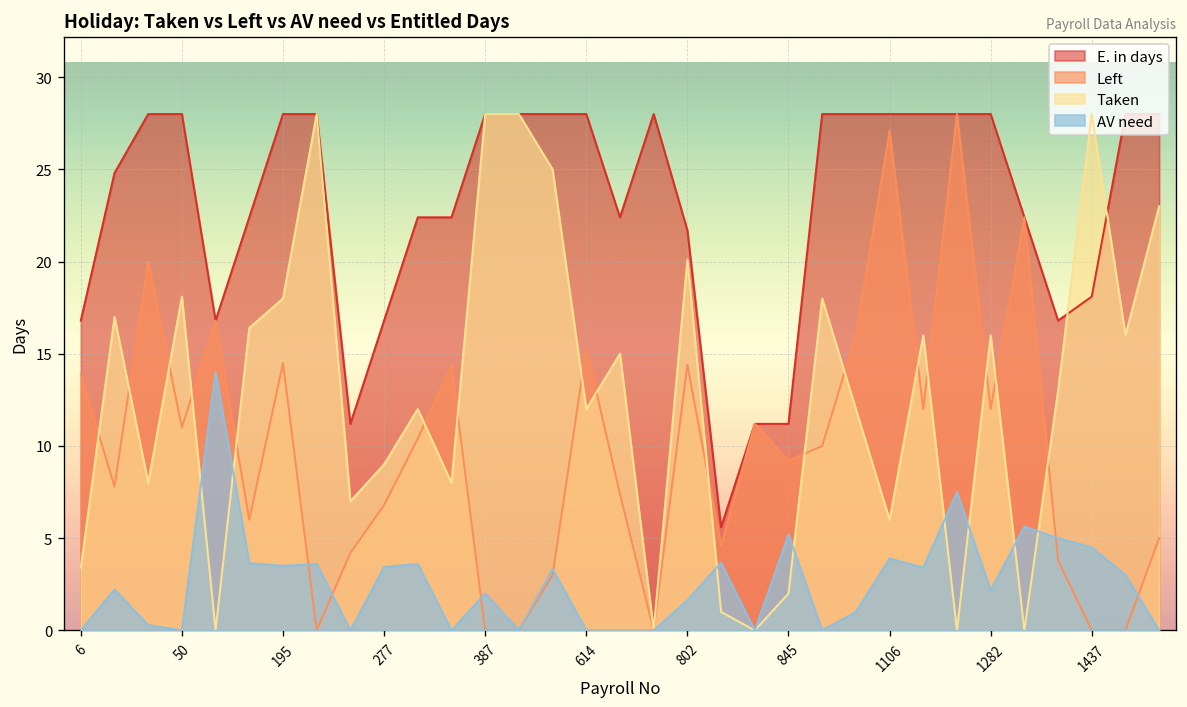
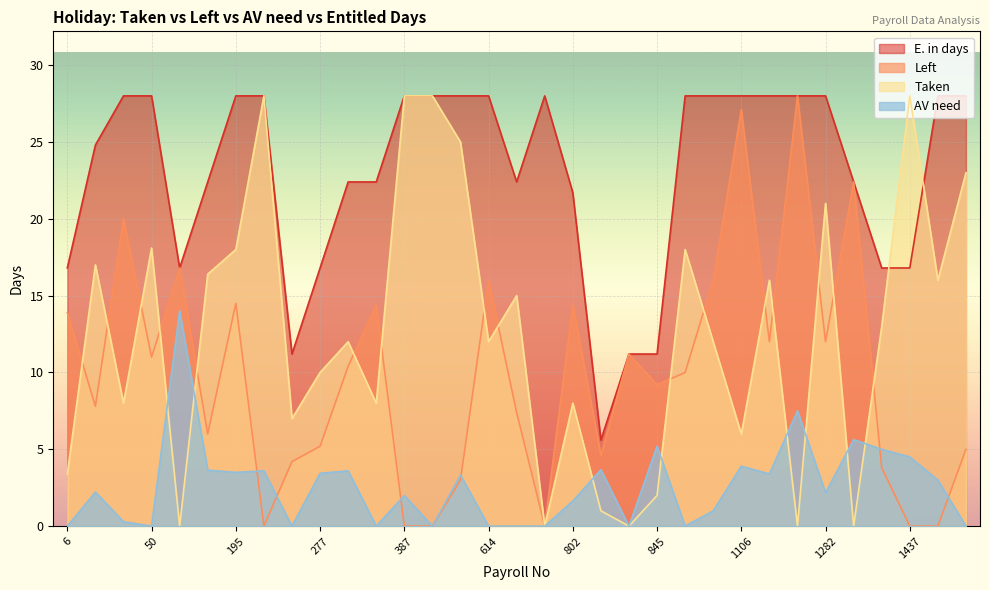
  {
    "E. in days": {
      "6": 16.8,
      "50": 28.0,
      "195": 28.0,
      "277": 16.8,
      "614": 28.0,
      "802": 21.7,
      "845": 11.2,
      "1106": 28.0,
      "1282": 28.0,
-     "1437": 18.1
+     "1437": 16.8
    },
    "Left": {
      "6": 13.9,
      "50": 11.0,
      "195": 14.5,
-     "277": 6.8,
+     "277": 5.2,
      "387": 0.0,
-     "614": 15.3,
+     "614": 16.0,
      "802": 14.4,
      "845": 9.2,
      "1106": 27.1,
      "1282": 12.0,
      "1437": 0.0
    },
    "Taken": {
      "6": 3.4,
      "50": 18.1,
      "195": 18.0,
-     "277": 9,
+     "277": 10,
      "614": 12.0,
-     "802": 20.1,
+     "802": 8.0,
      "845": 2.0,
      "1106": 6.0,
-     "1282": 16
+     "1282": 21
    },
    "AV need": {
      "6": 0.0,
      "50": 0.0,
      "195": 3.5,
      "277": 3.4,
      "387": 2.0,
      "614": 0.0,
      "802": 1.6,
      "845": 5.2,
      "1106": 3.9,
      "1282": 2.2,
      "1437": 4.5
    }
  }
